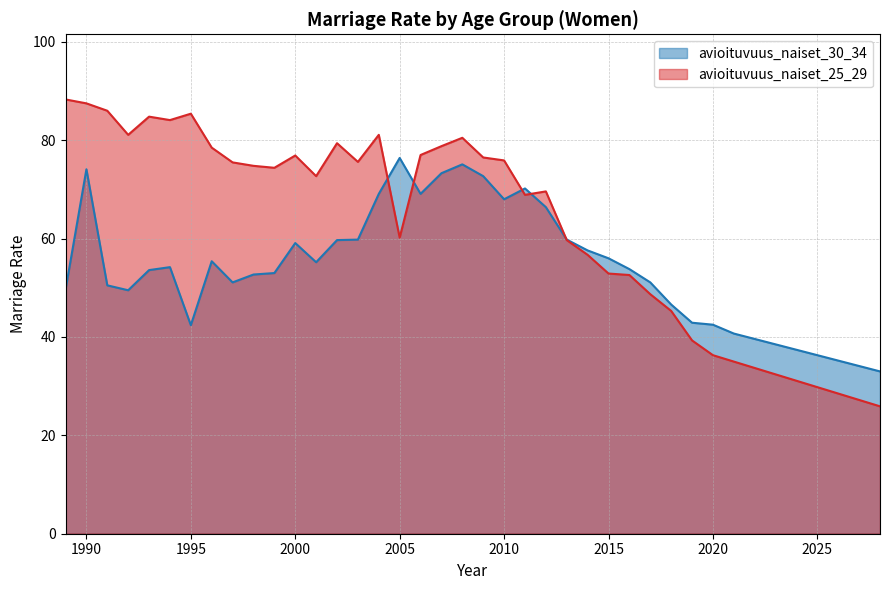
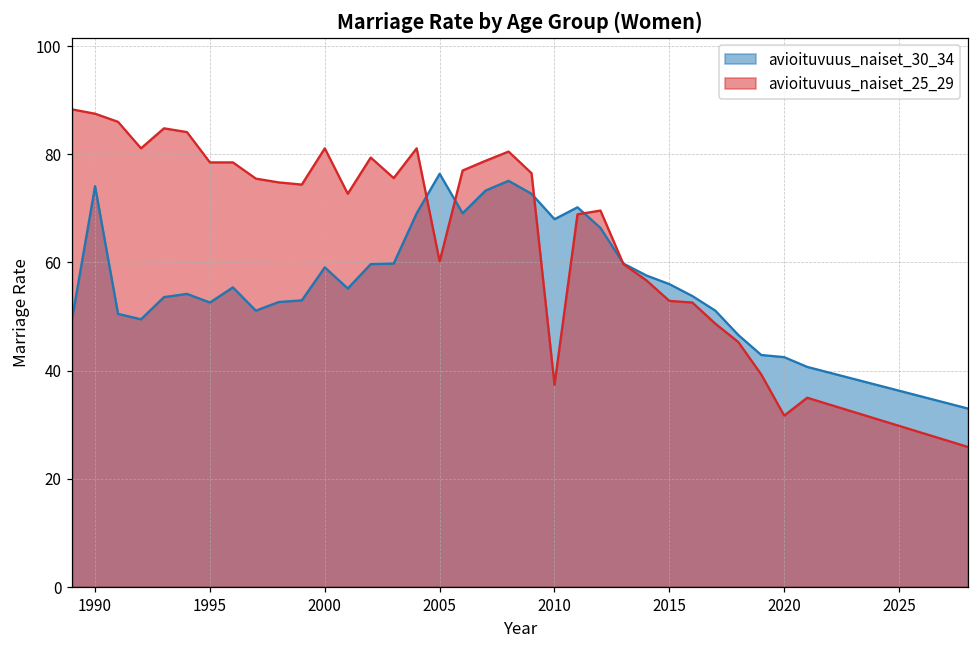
  {
    "avioituvuus_naiset_30_34": {
      "1990": 74,
-     "1995": 42,
+     "1995": 53,
      "2000": 59,
      "2005": 76,
      "2010": 68,
      "2015": 56,
      "2020": 43,
      "2025": 36
    },
    "avioituvuus_naiset_25_29": {
      "1990": 88,
-     "1995": 85,
-     "2000": 77,
+     "1995": 79,
+     "2000": 81,
      "2005": 60,
-     "2010": 76,
+     "2010": 37,
      "2015": 53,
-     "2020": 36,
+     "2020": 32,
      "2025": 30
    }
  }
